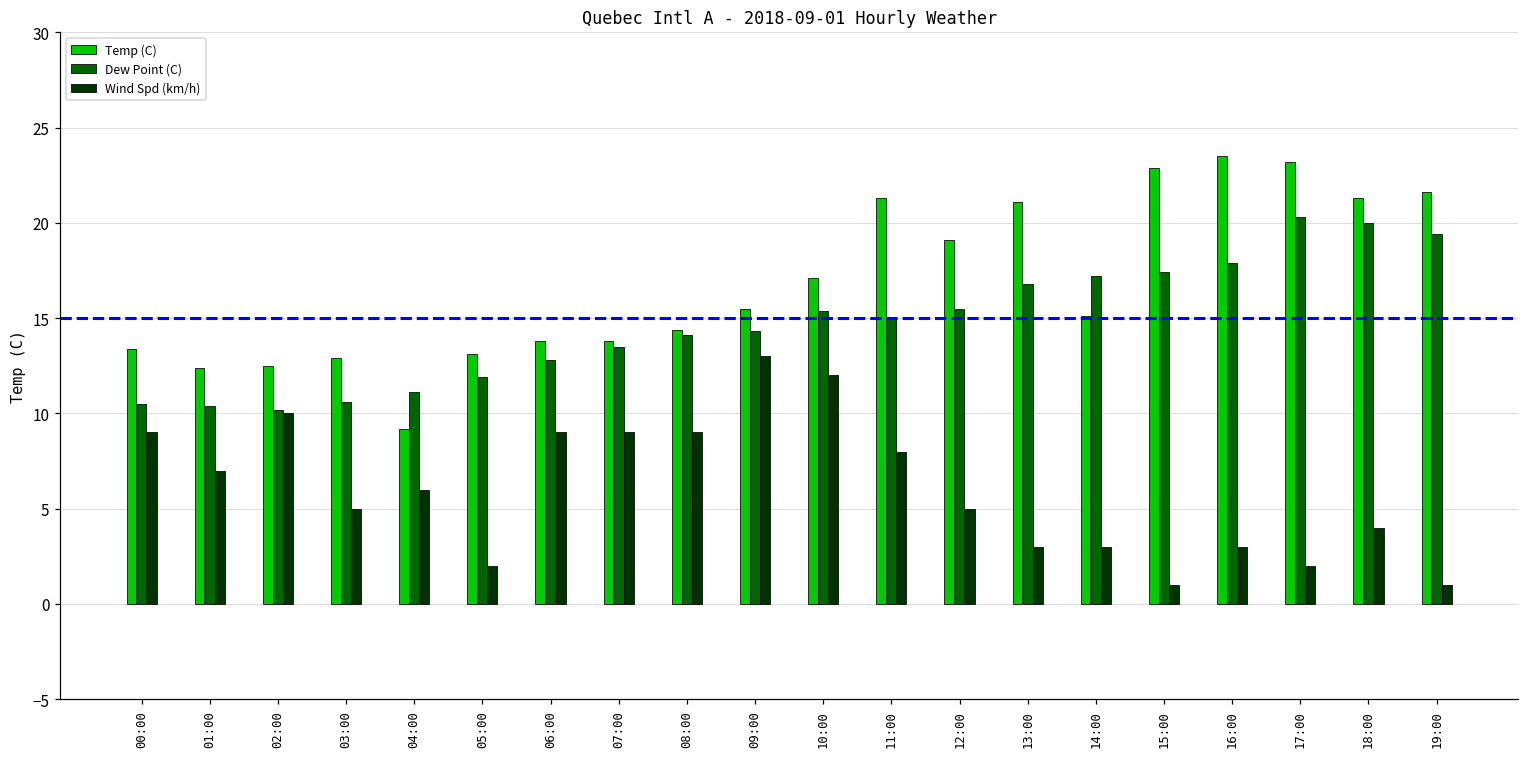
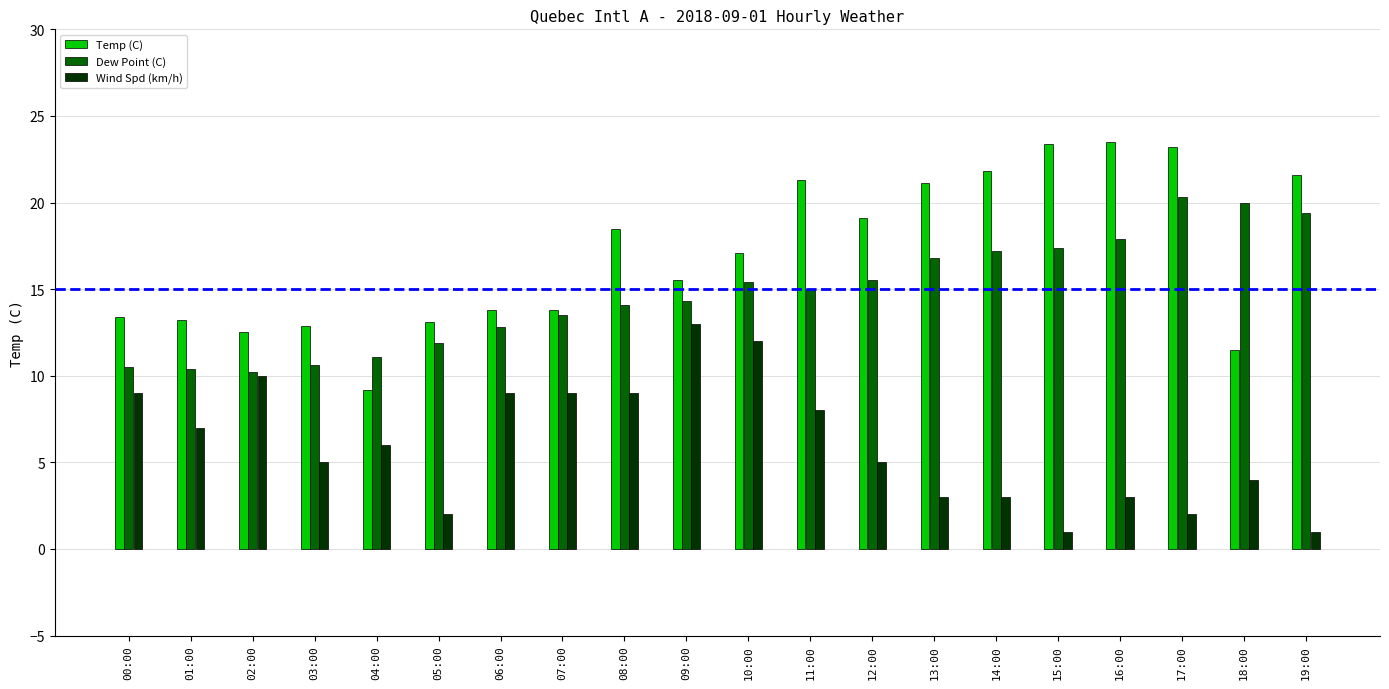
  {
    "Temp (C)": {
      "00:00": 13.4,
-     "01:00": 12.4,
+     "01:00": 13.2,
      "02:00": 12.5,
      "03:00": 12.9,
      "04:00": 9.2,
      "05:00": 13.1,
      "06:00": 13.8,
      "07:00": 13.8,
-     "08:00": 14.4,
+     "08:00": 18.5,
      "09:00": 15.5,
      "10:00": 17.1,
      "11:00": 21.3,
      "12:00": 19.1,
      "13:00": 21.1,
-     "14:00": 15.1,
-     "15:00": 22.9,
+     "14:00": 21.8,
+     "15:00": 23.4,
      "16:00": 23.5,
      "17:00": 23.2,
-     "18:00": 21.3,
+     "18:00": 11.5,
      "19:00": 21.6
    }
  }
